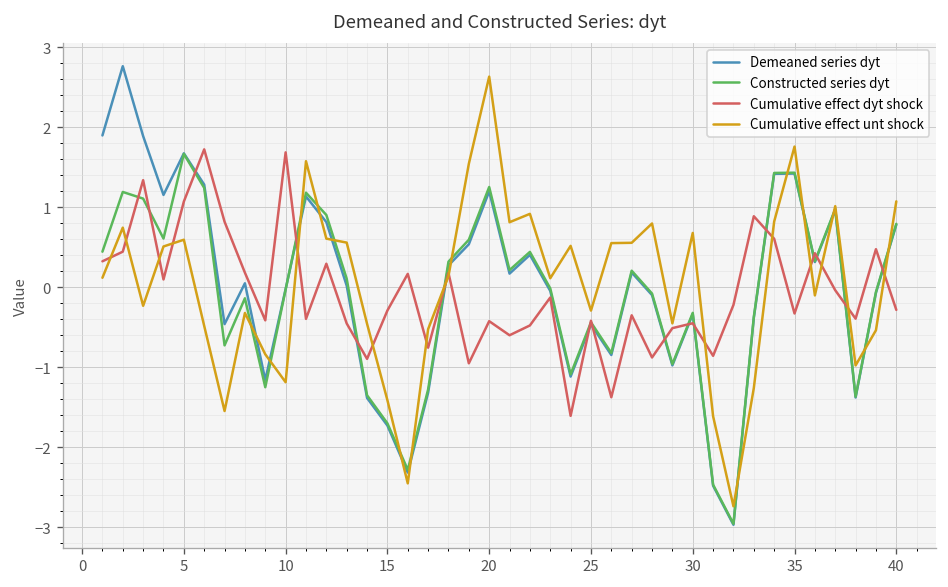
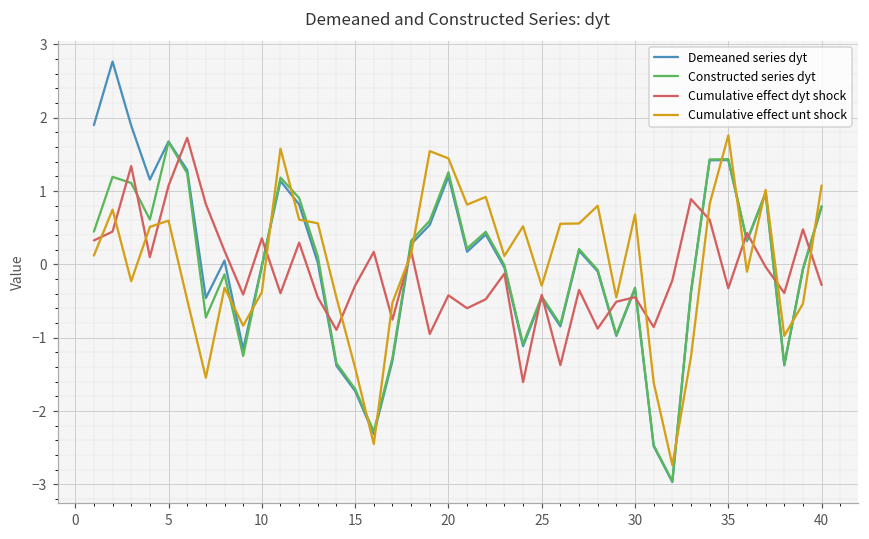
  {
    "Demeaned series dyt": {
      "20": 1.2
    },
    "Constructed series dyt": {
      "20": 1.3
    },
    "Cumulative effect dyt shock": {
      "5": 1.1,
-     "10": 1.7,
+     "10": 0.4,
      "15": -0.3,
      "20": -0.4,
      "30": -0.4,
      "35": -0.3,
      "40": -0.3
    },
    "Cumulative effect unt shock": {
      "5": 0.6,
-     "10": -1.2,
+     "10": -0.4,
      "15": -1.4,
-     "20": 2.6,
+     "20": 1.4,
      "25": -0.3,
      "30": 0.7,
      "35": 1.8,
      "40": 1.1
    }
  }
